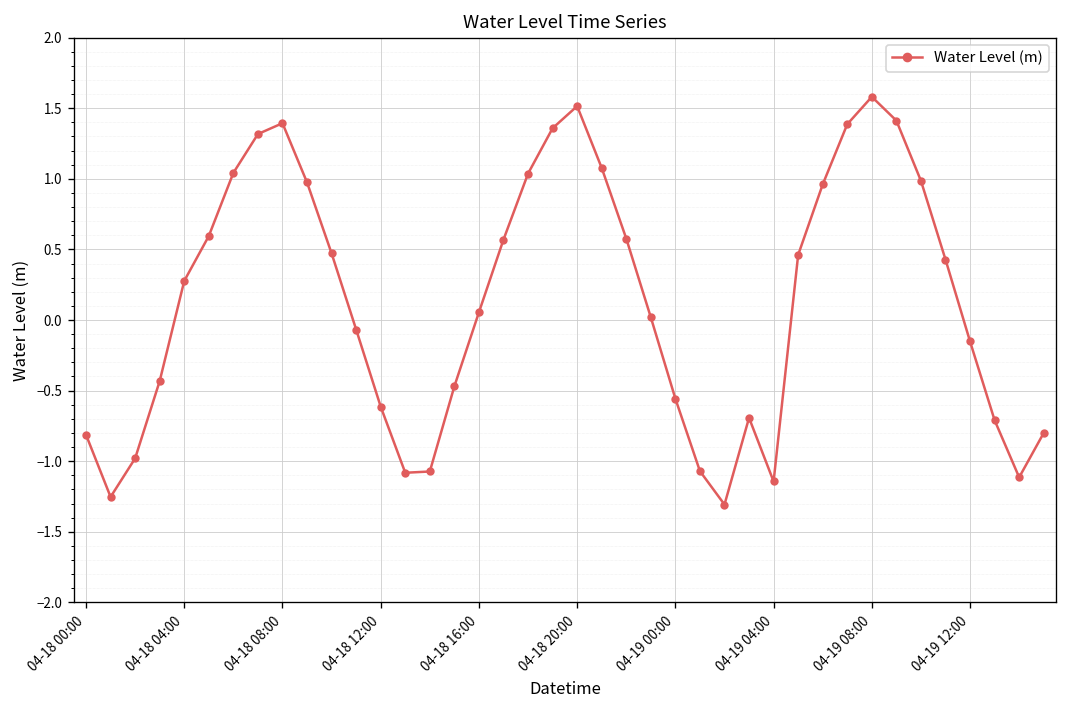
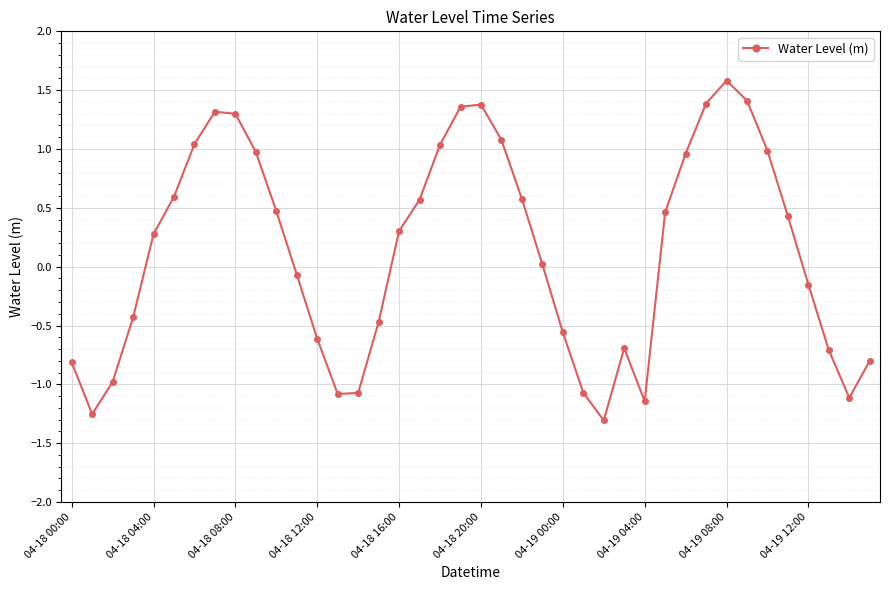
  {
    "04-18 00:00": -0.81,
    "04-18 04:00": 0.28,
-   "04-18 08:00": 1.39,
+   "04-18 08:00": 1.30,
    "04-18 12:00": -0.61,
-   "04-18 16:00": 0.05,
-   "04-18 20:00": 1.51,
+   "04-18 16:00": 0.30,
+   "04-18 20:00": 1.38,
    "04-19 00:00": -0.56,
    "04-19 04:00": -1.14,
    "04-19 08:00": 1.58,
    "04-19 12:00": -0.15
  }
